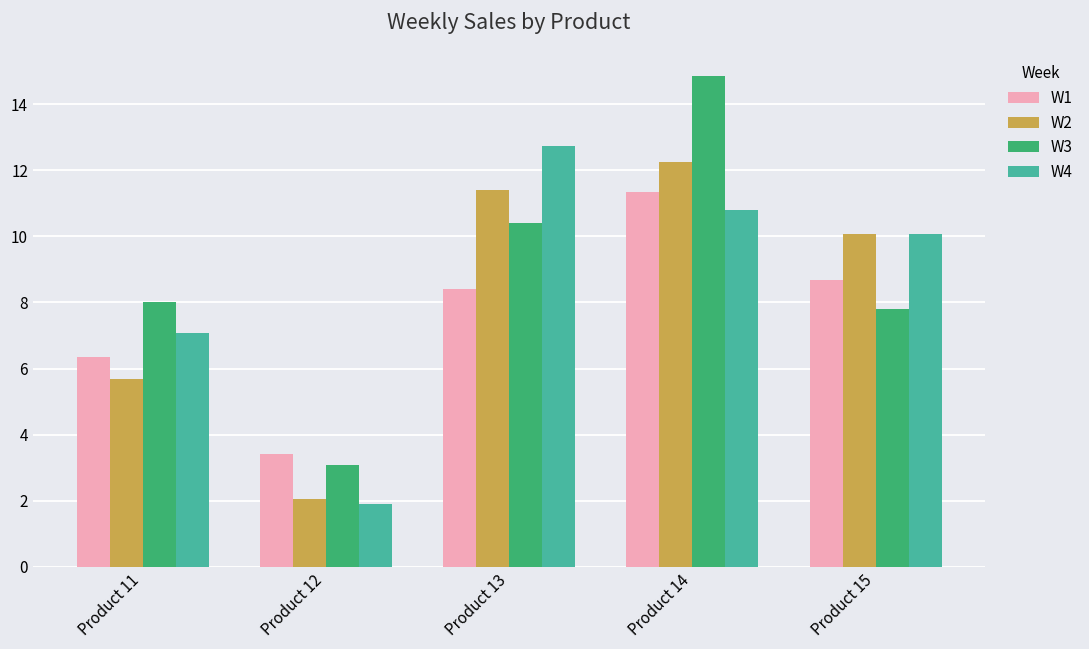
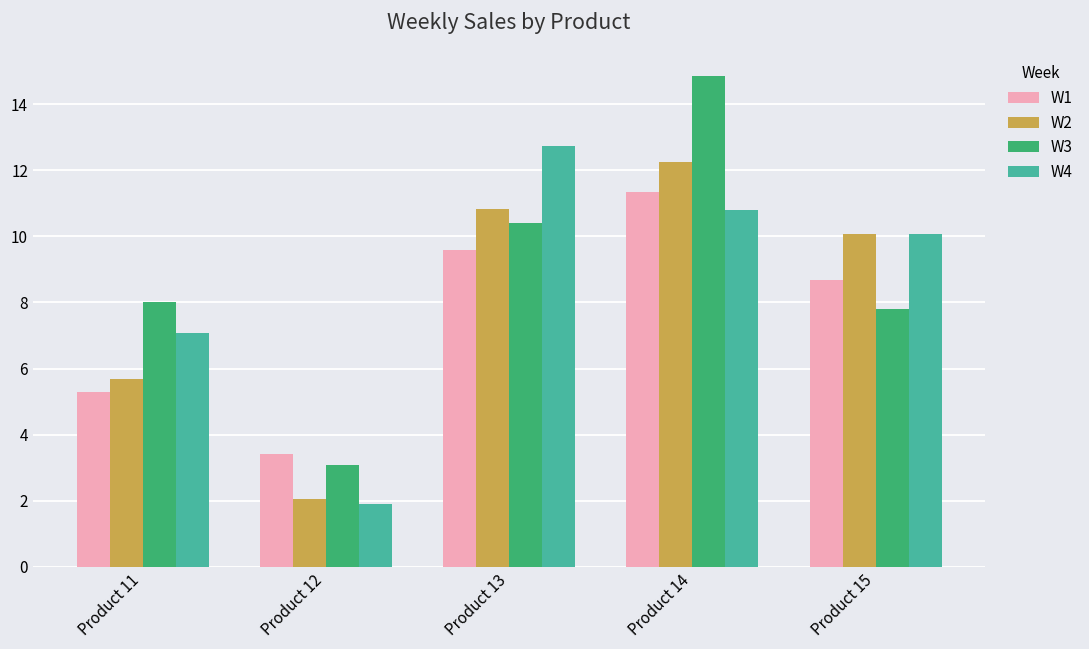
  {
    "W1": {
-     "Product 11": 6.4,
+     "Product 11": 5.3,
      "Product 12": 3.4,
-     "Product 13": 8.4,
+     "Product 13": 9.6,
      "Product 14": 11.3,
      "Product 15": 8.7
    },
    "W2": {
      "Product 11": 5.7,
      "Product 12": 2.0,
-     "Product 13": 11.4,
+     "Product 13": 10.8,
      "Product 14": 12.3,
      "Product 15": 10.1
    }
  }
